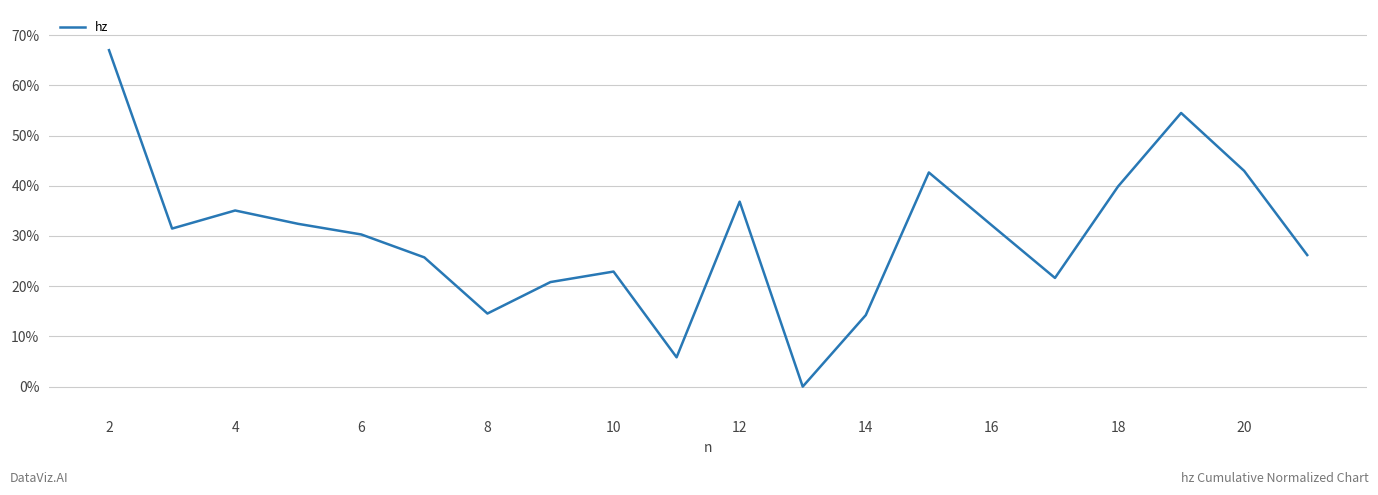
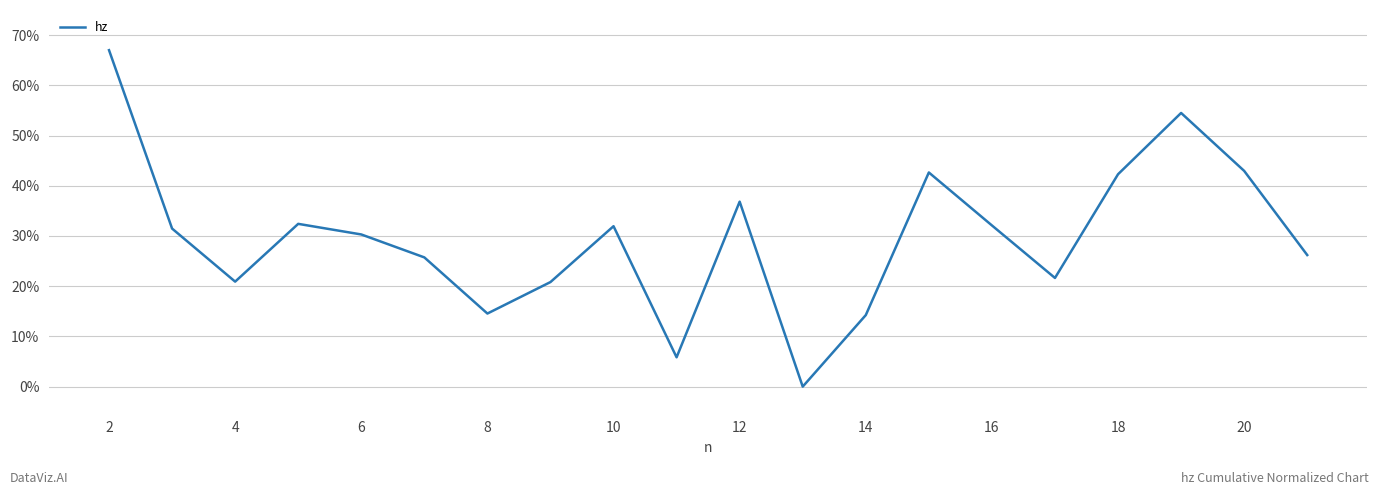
  {
    "2": "67%",
-   "4": "35%",
+   "4": "21%",
    "6": "30%",
    "8": "15%",
-   "10": "23%",
+   "10": "32%",
    "12": "37%",
    "14": "14%",
    "16": "32%",
-   "18": "40%",
+   "18": "42%",
    "20": "43%"
  }
